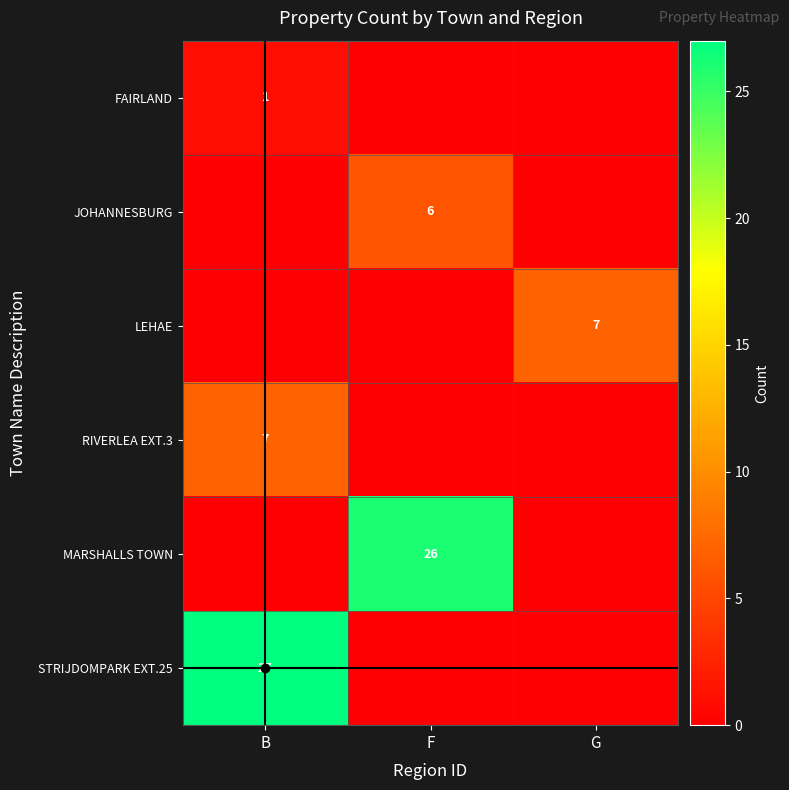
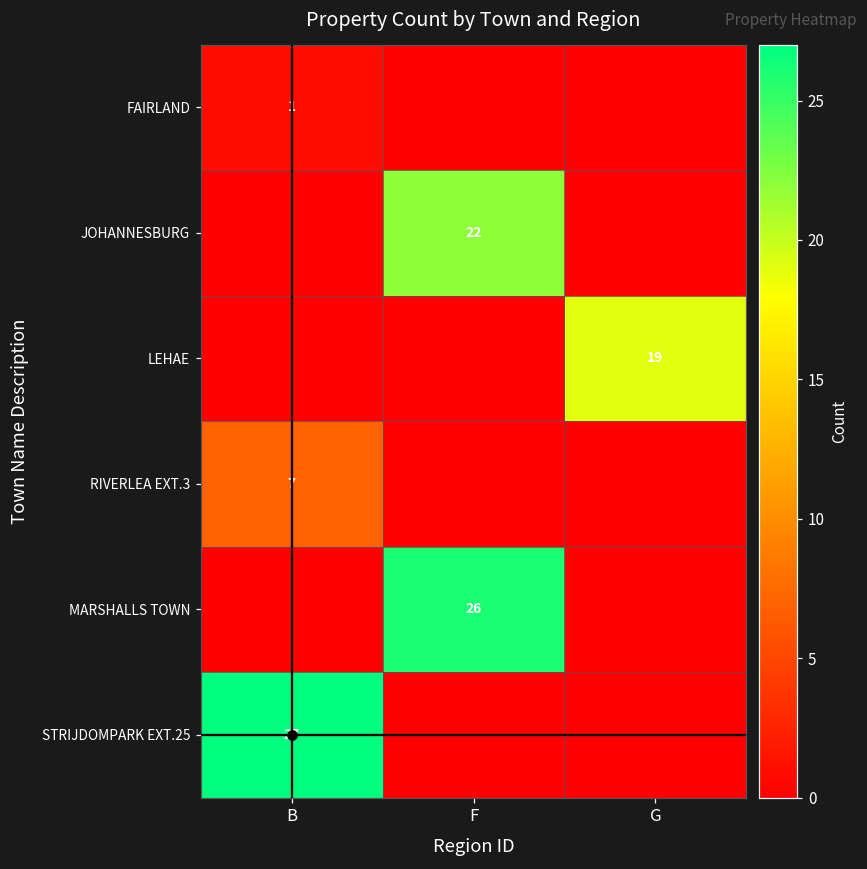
  {
    "FAIRLAND": {
      "B": 1
    },
    "JOHANNESBURG": {
-     "F": 6
+     "F": 22
    },
    "LEHAE": {
-     "G": 7
+     "G": 19
    },
    "RIVERLEA EXT.3": {
      "B": 7
    },
    "MARSHALLS TOWN": {
      "F": 26
    }
  }
